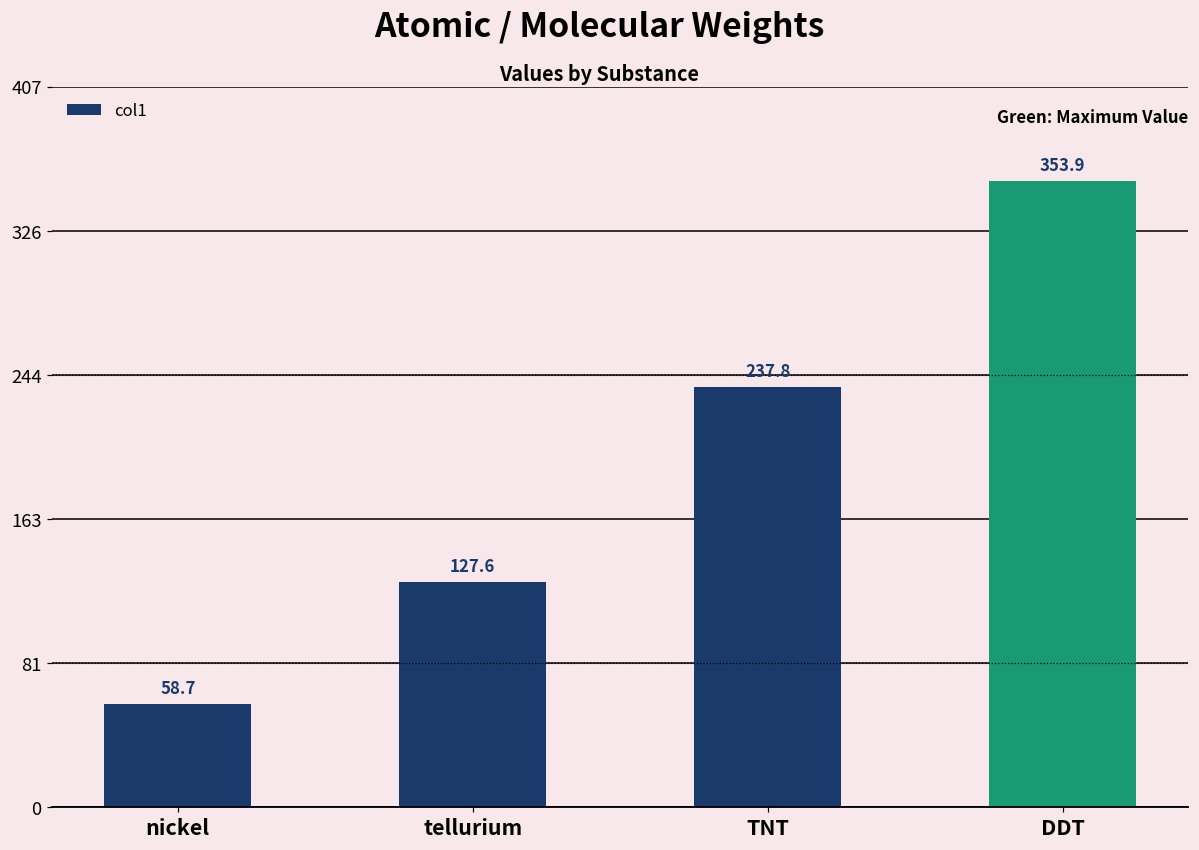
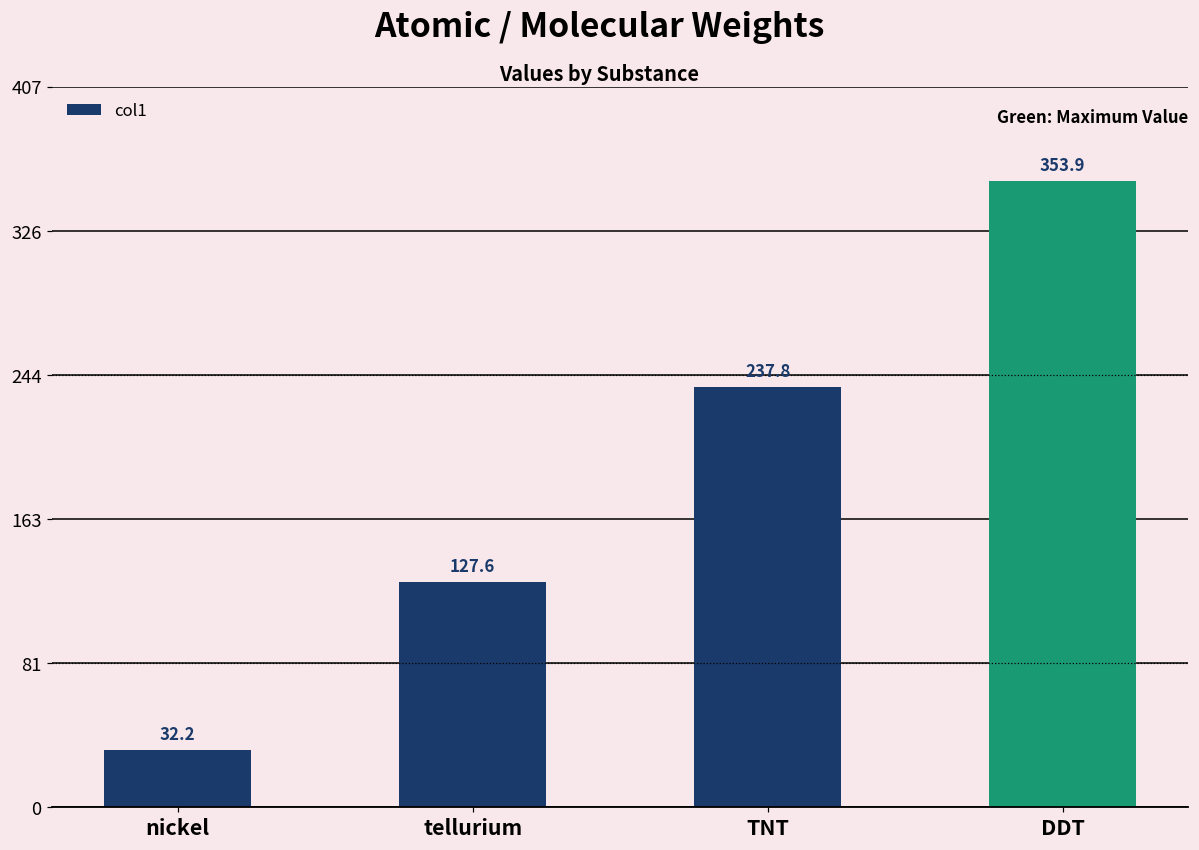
  {
-   "nickel": 58.7,
+   "nickel": 32.2,
    "tellurium": 127.6,
    "TNT": 237.8,
    "DDT": 353.9
  }
